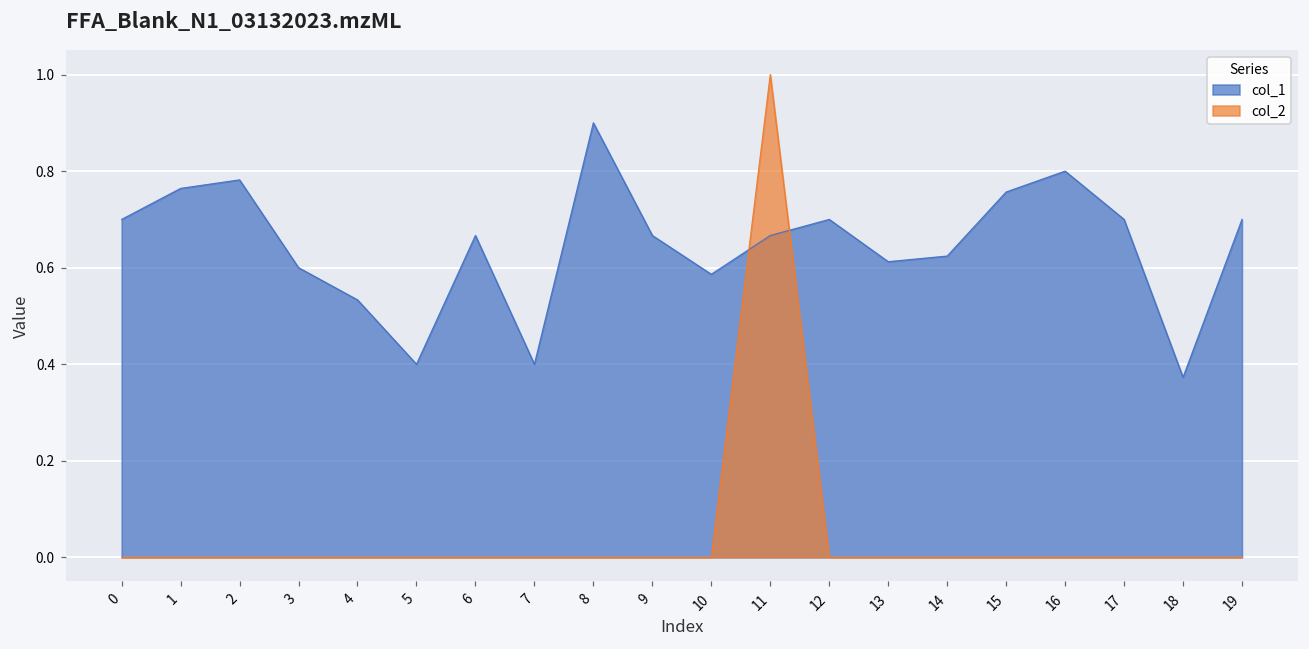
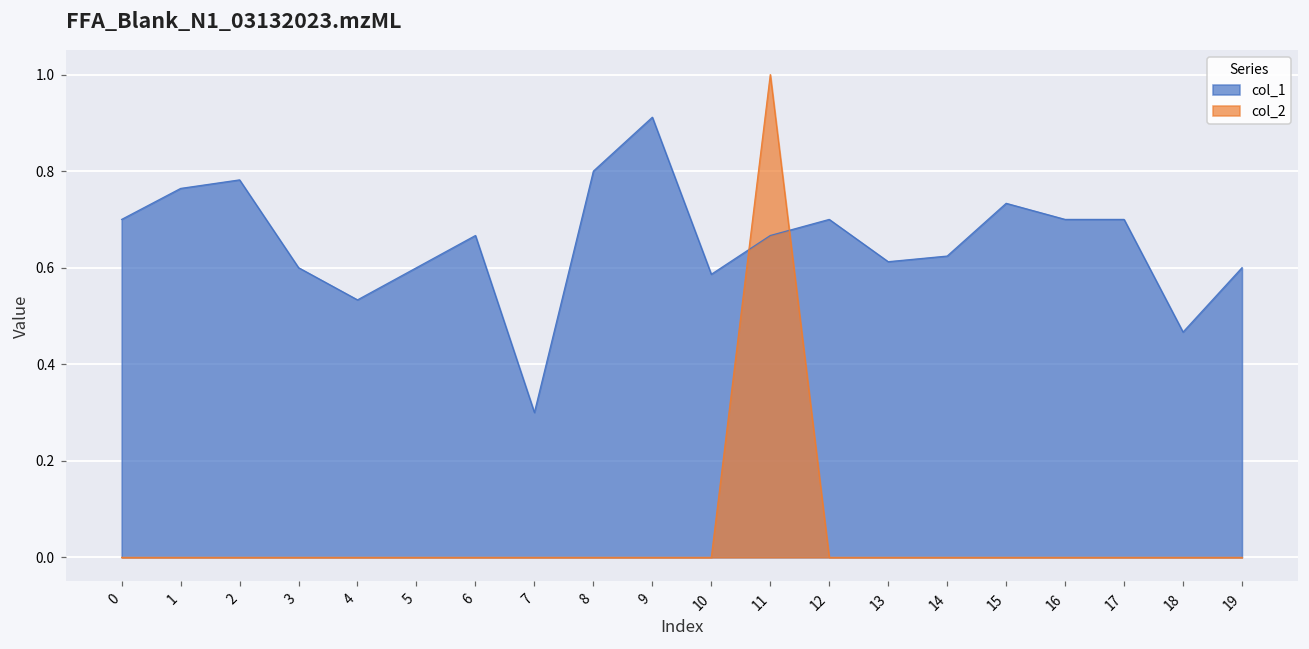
  {
    "col_1": {
      "0": 0.70,
      "1": 0.76,
      "2": 0.78,
      "3": 0.60,
      "4": 0.53,
-     "5": 0.4,
+     "5": 0.6,
      "6": 0.67,
-     "7": 0.4,
-     "8": 0.9,
-     "9": 0.67,
+     "7": 0.3,
+     "8": 0.8,
+     "9": 0.91,
      "10": 0.59,
      "11": 0.67,
      "12": 0.70,
      "13": 0.61,
      "14": 0.62,
-     "15": 0.76,
-     "16": 0.8,
+     "15": 0.73,
+     "16": 0.7,
      "17": 0.70,
-     "18": 0.37,
-     "19": 0.7
+     "18": 0.47,
+     "19": 0.6
    },
    "col_2": {
      "0": 0.00,
      "1": 0.00,
      "2": 0.00,
      "3": 0.00,
      "4": 0.00,
      "5": 0.00,
      "6": 0.00,
      "7": 0.00,
      "8": 0.00,
      "9": 0.00,
      "10": 0.00,
      "11": 1.00,
      "12": 0.00,
      "13": 0.00,
      "14": 0.00,
      "15": 0.00,
      "16": 0.00,
      "17": 0.00,
      "18": 0.00,
      "19": 0.00
    }
  }
